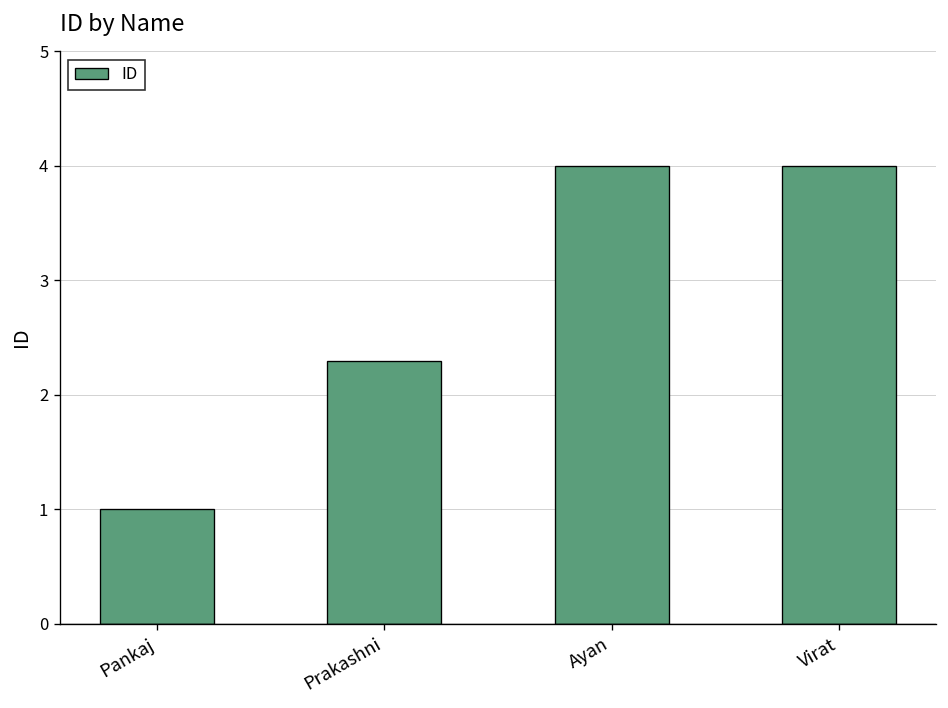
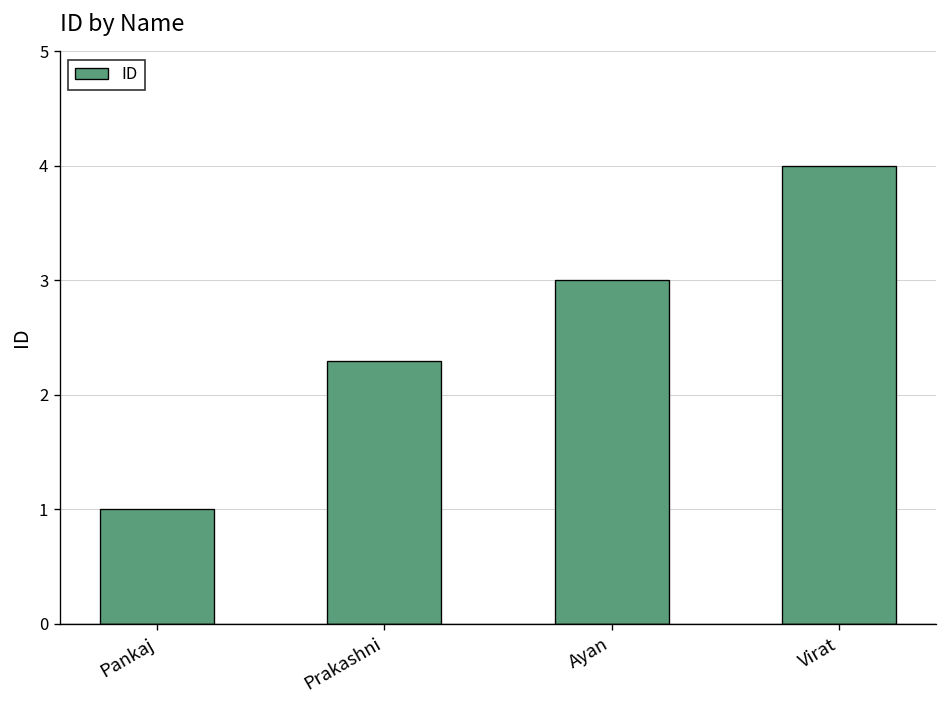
  {
    "Pankaj": 1,
    "Prakashni": 2.3,
-   "Ayan": 4,
+   "Ayan": 3,
    "Virat": 4
  }
